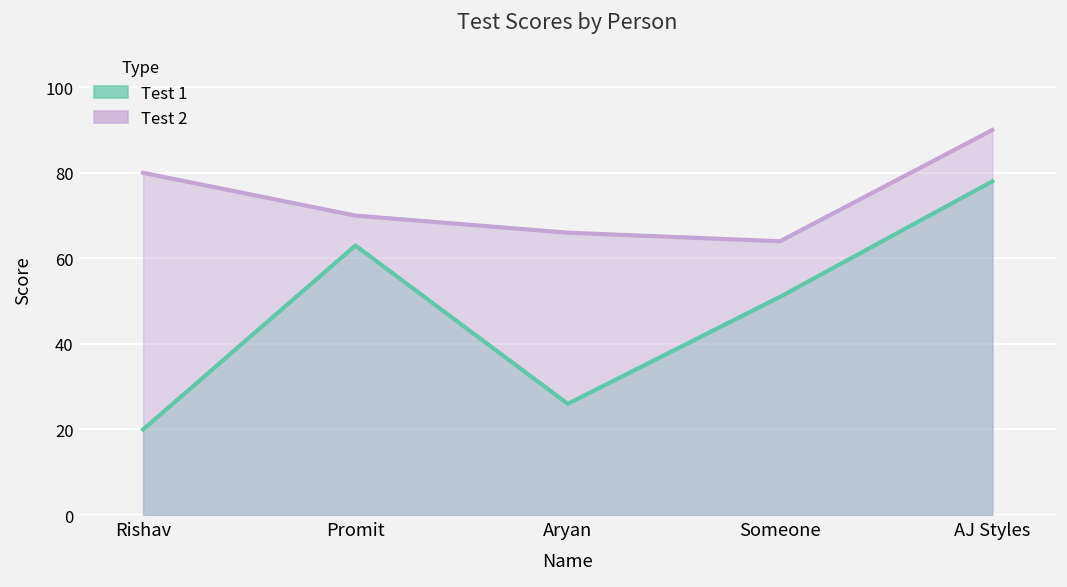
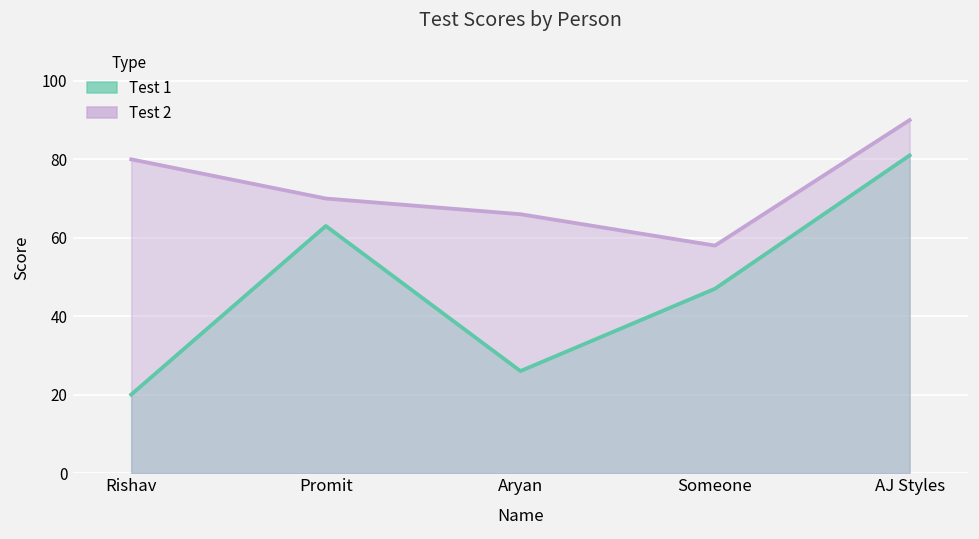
  {
    "Test 1": {
      "Rishav": 20,
      "Promit": 63,
      "Aryan": 26,
-     "Someone": 51,
-     "AJ Styles": 78
+     "Someone": 47,
+     "AJ Styles": 81
    },
    "Test 2": {
      "Rishav": 80,
      "Promit": 70,
      "Aryan": 66,
-     "Someone": 64,
+     "Someone": 58,
      "AJ Styles": 90
    }
  }
